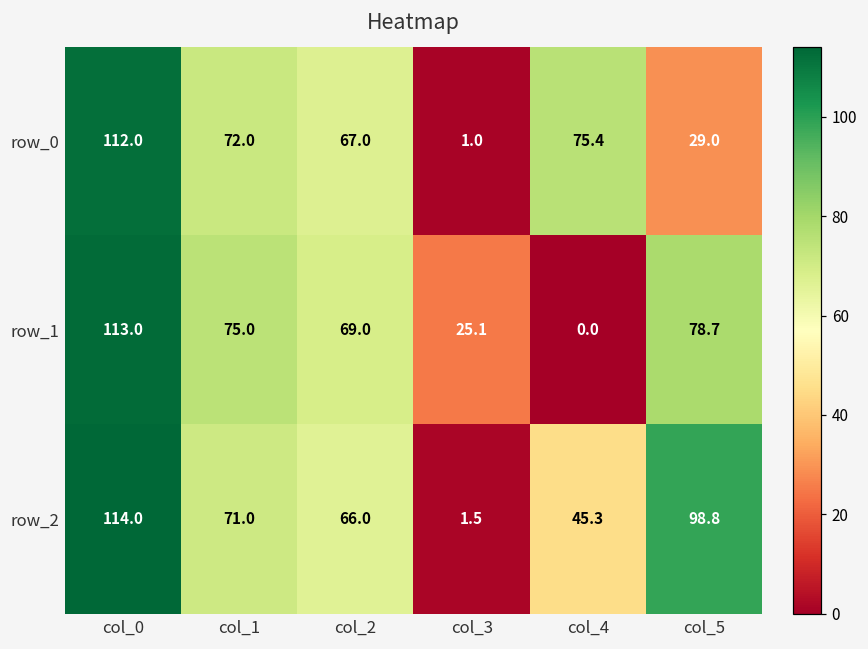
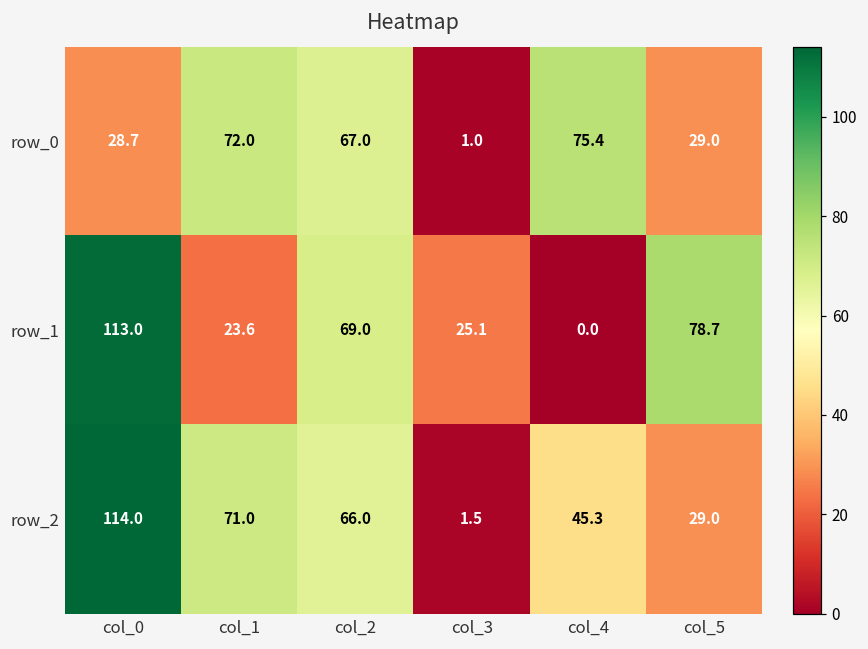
  {
    "row_0": {
-     "col_0": 112.0,
+     "col_0": 28.7,
      "col_1": 72.0,
      "col_2": 67.0,
      "col_3": 1.0,
      "col_4": 75.4,
      "col_5": 29.0
    },
    "row_1": {
      "col_0": 113.0,
-     "col_1": 75.0,
+     "col_1": 23.6,
      "col_2": 69.0,
      "col_3": 25.1,
      "col_4": 0.0,
      "col_5": 78.7
    },
    "row_2": {
      "col_0": 114.0,
      "col_1": 71.0,
      "col_2": 66.0,
      "col_3": 1.5,
      "col_4": 45.3,
-     "col_5": 98.8
+     "col_5": 29.0
    }
  }
